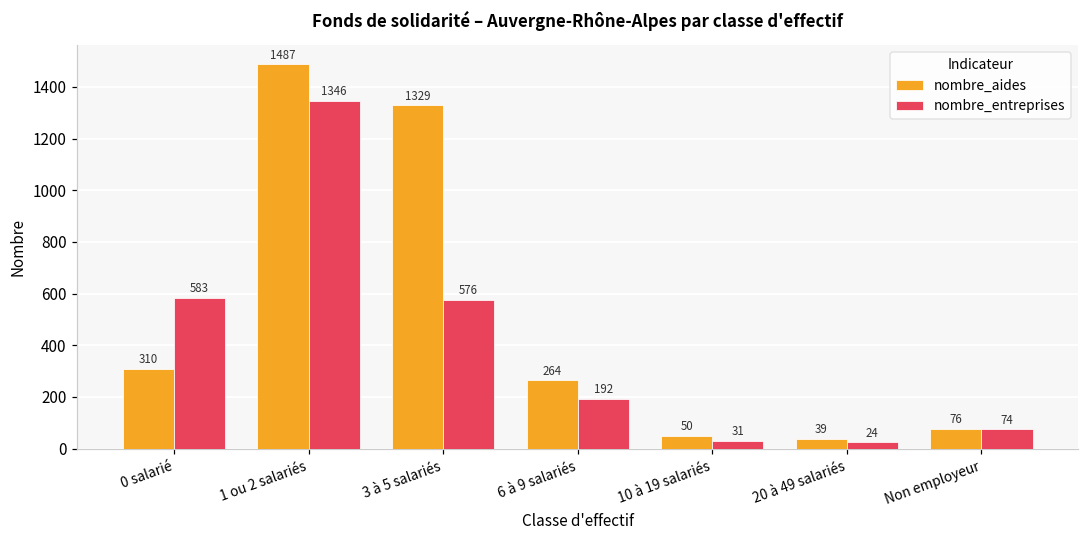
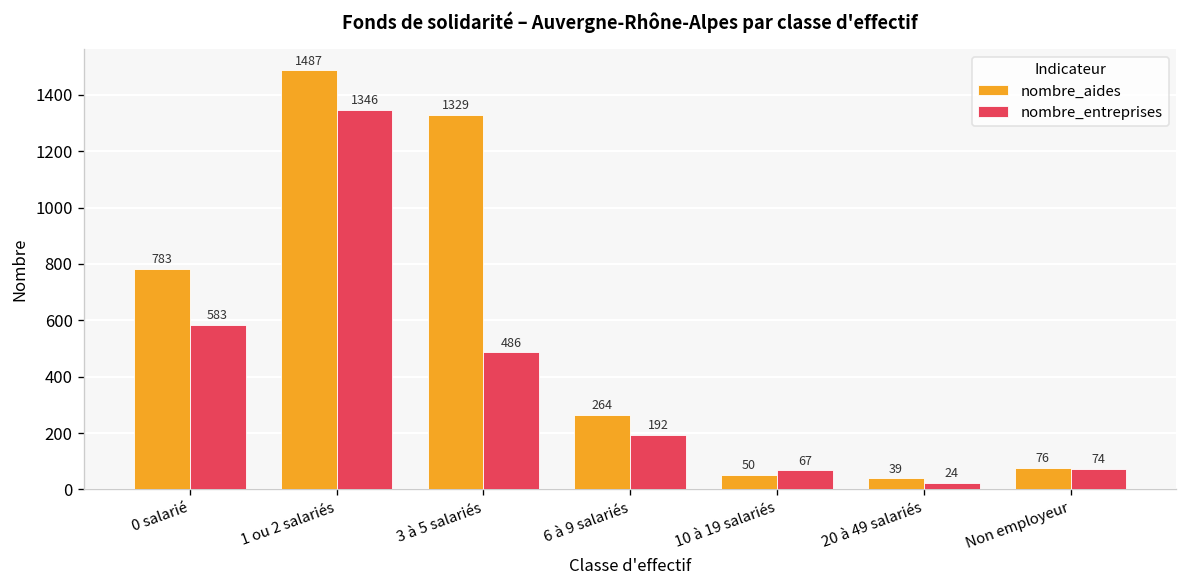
  {
    "nombre_aides": {
-     "0 salarié": 310,
+     "0 salarié": 783,
      "1 ou 2 salariés": 1487,
      "3 à 5 salariés": 1329,
      "6 à 9 salariés": 264,
      "10 à 19 salariés": 50,
      "20 à 49 salariés": 39,
      "Non employeur": 76
    },
    "nombre_entreprises": {
      "0 salarié": 583,
      "1 ou 2 salariés": 1346,
-     "3 à 5 salariés": 576,
+     "3 à 5 salariés": 486,
      "6 à 9 salariés": 192,
-     "10 à 19 salariés": 31,
+     "10 à 19 salariés": 67,
      "20 à 49 salariés": 24,
      "Non employeur": 74
    }
  }
